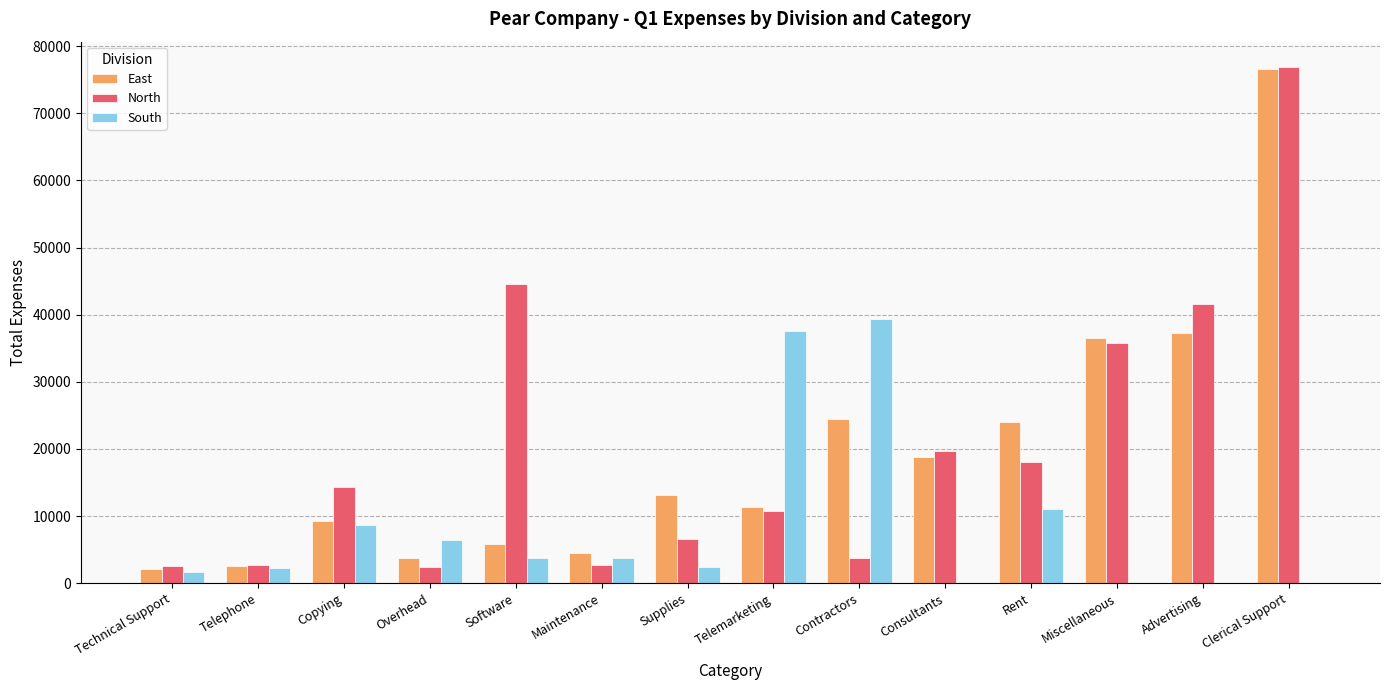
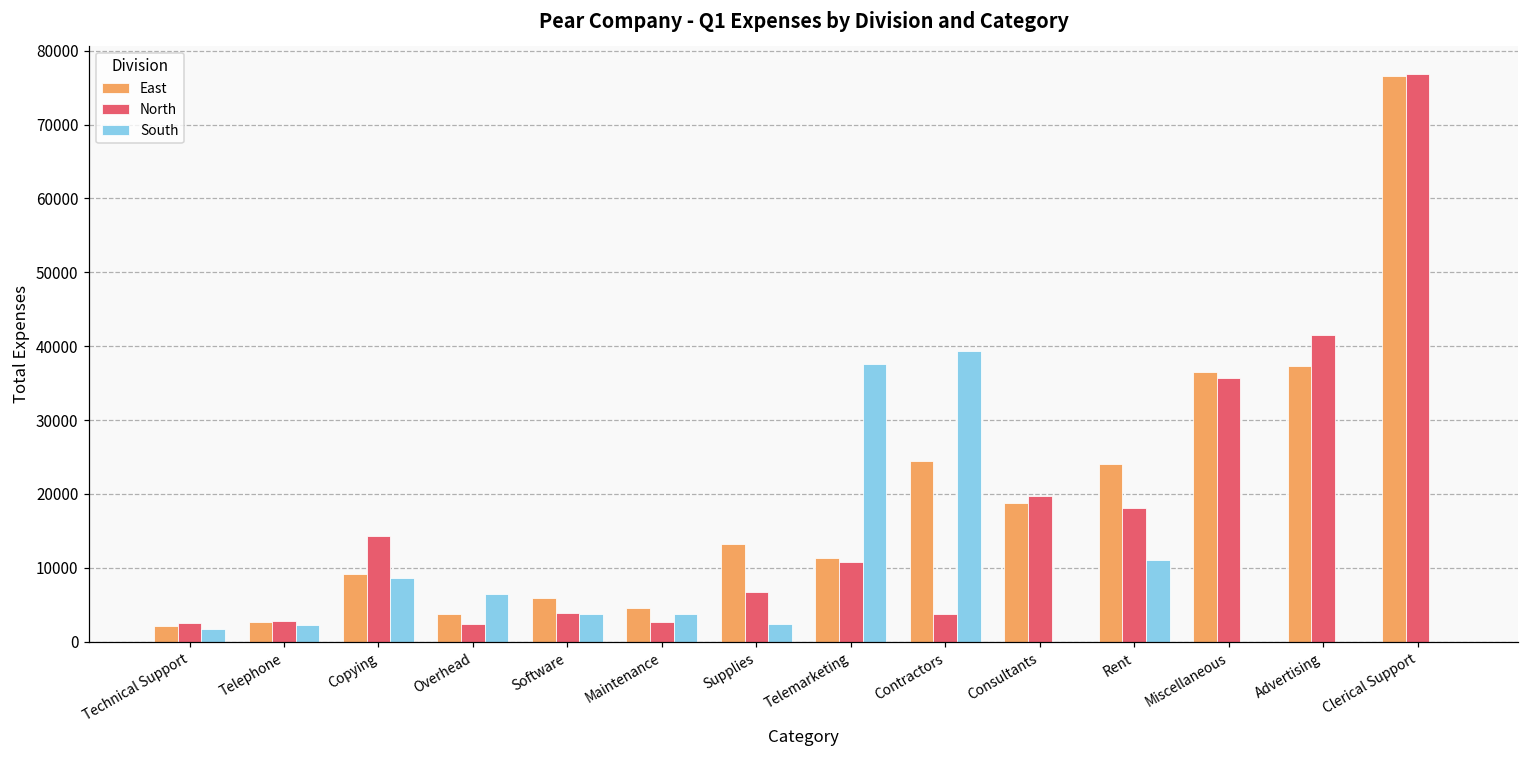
  {
    "East": {
      "Technical Support": 2000,
      "Telephone": 3000,
      "Copying": 9000,
      "Overhead": 4000,
      "Software": 6000,
      "Maintenance": 5000,
      "Supplies": 13000,
      "Telemarketing": 11000,
      "Contractors": 24000,
      "Consultants": 19000,
      "Rent": 24000,
      "Miscellaneous": 37000,
      "Advertising": 37000,
      "Clerical Support": 77000
    },
    "North": {
      "Technical Support": 3000,
      "Telephone": 3000,
      "Copying": 14000,
      "Overhead": 2000,
-     "Software": 45000,
+     "Software": 4000,
      "Maintenance": 3000,
      "Supplies": 7000,
      "Telemarketing": 11000,
      "Contractors": 4000,
      "Consultants": 20000,
      "Rent": 18000,
      "Miscellaneous": 36000,
      "Advertising": 42000,
      "Clerical Support": 77000
    },
    "South": {
      "Technical Support": 2000,
      "Telephone": 2000,
      "Copying": 9000,
      "Overhead": 6000,
      "Software": 4000,
      "Maintenance": 4000,
      "Supplies": 2000,
      "Telemarketing": 38000,
      "Contractors": 39000,
      "Consultants": 0,
      "Rent": 11000,
      "Miscellaneous": 0,
      "Advertising": 0,
      "Clerical Support": 0
    }
  }
